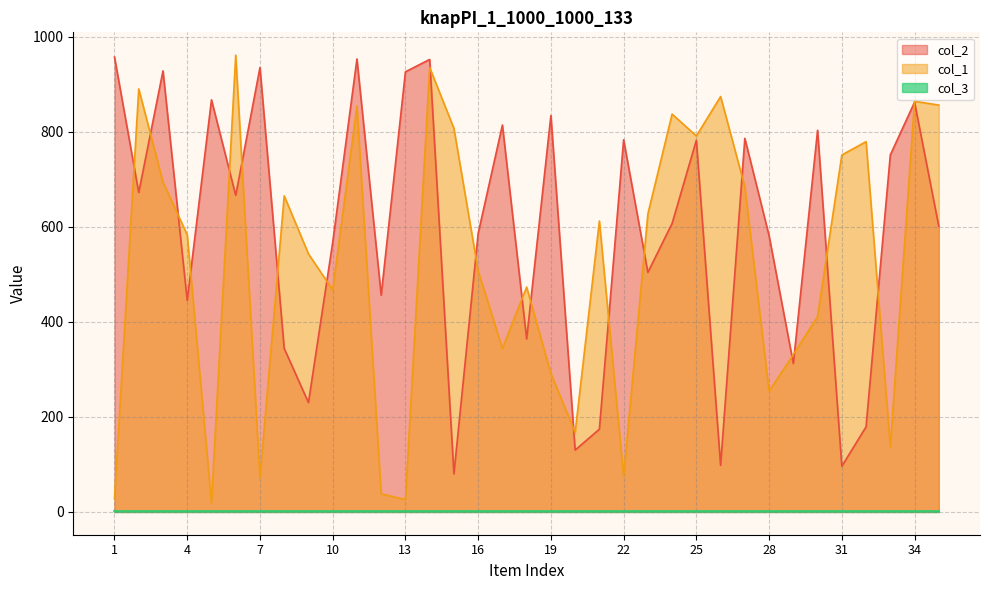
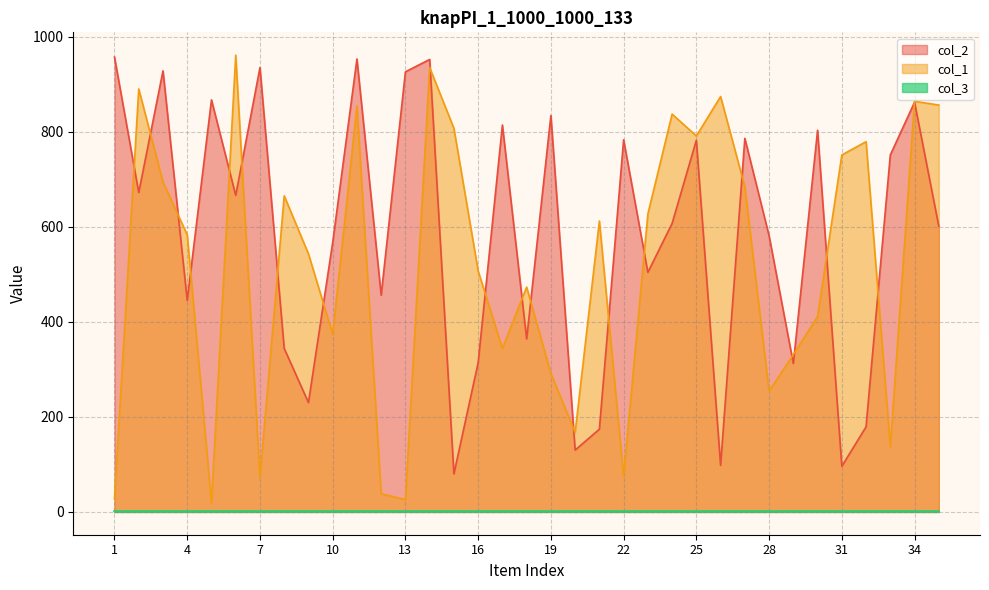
  {
    "col_2": {
      "1": 960,
      "4": 450,
      "7": 940,
      "10": 570,
      "13": 930,
-     "16": 590,
+     "16": 310,
      "19": 830,
      "22": 780,
      "25": 780,
      "28": 580,
      "31": 100
    },
    "col_1": {
      "1": 30,
      "4": 580,
      "7": 70,
-     "10": 470,
+     "10": 370,
      "13": 30,
      "16": 510,
      "19": 290,
      "22": 80,
      "25": 790,
      "28": 250,
      "31": 750
    },
    "col_3": {
      "1": 0,
      "4": 0,
      "7": 0,
      "10": 0,
      "13": 0,
      "16": 0,
      "19": 0,
      "22": 0,
      "25": 0,
      "28": 0,
      "31": 0,
      "34": 0
    }
  }
